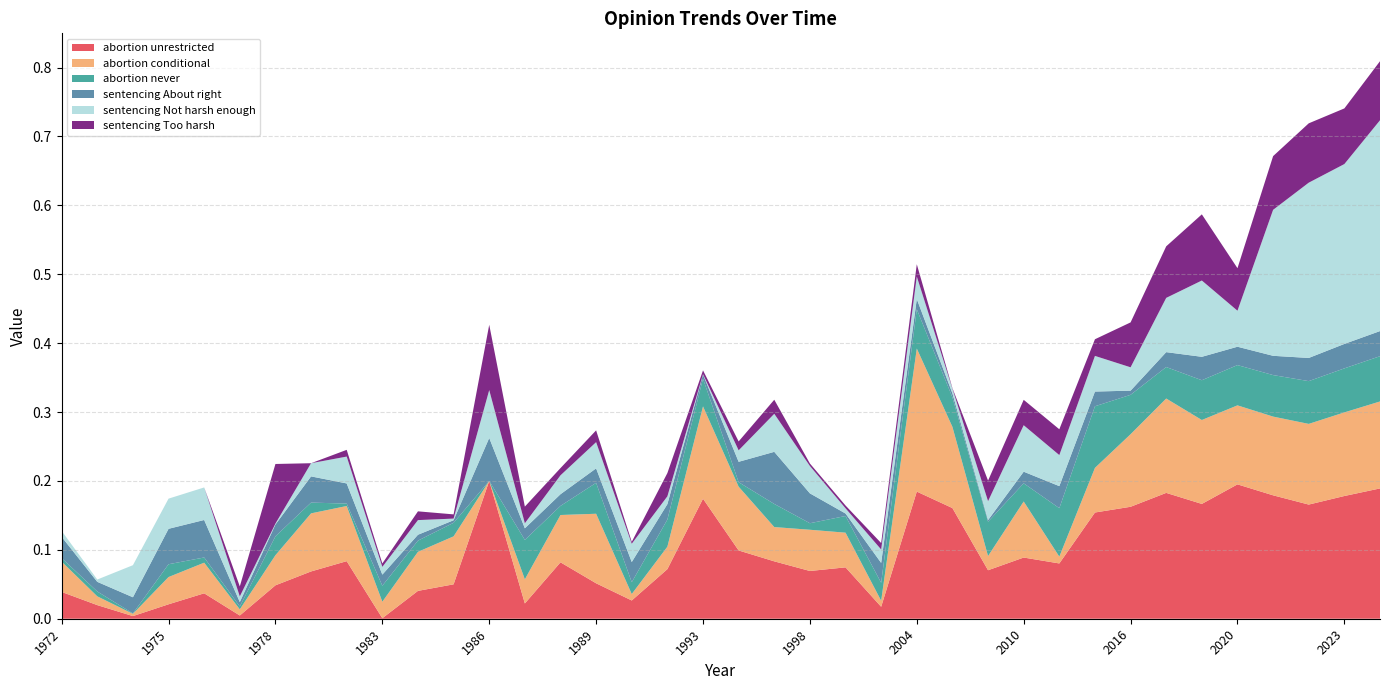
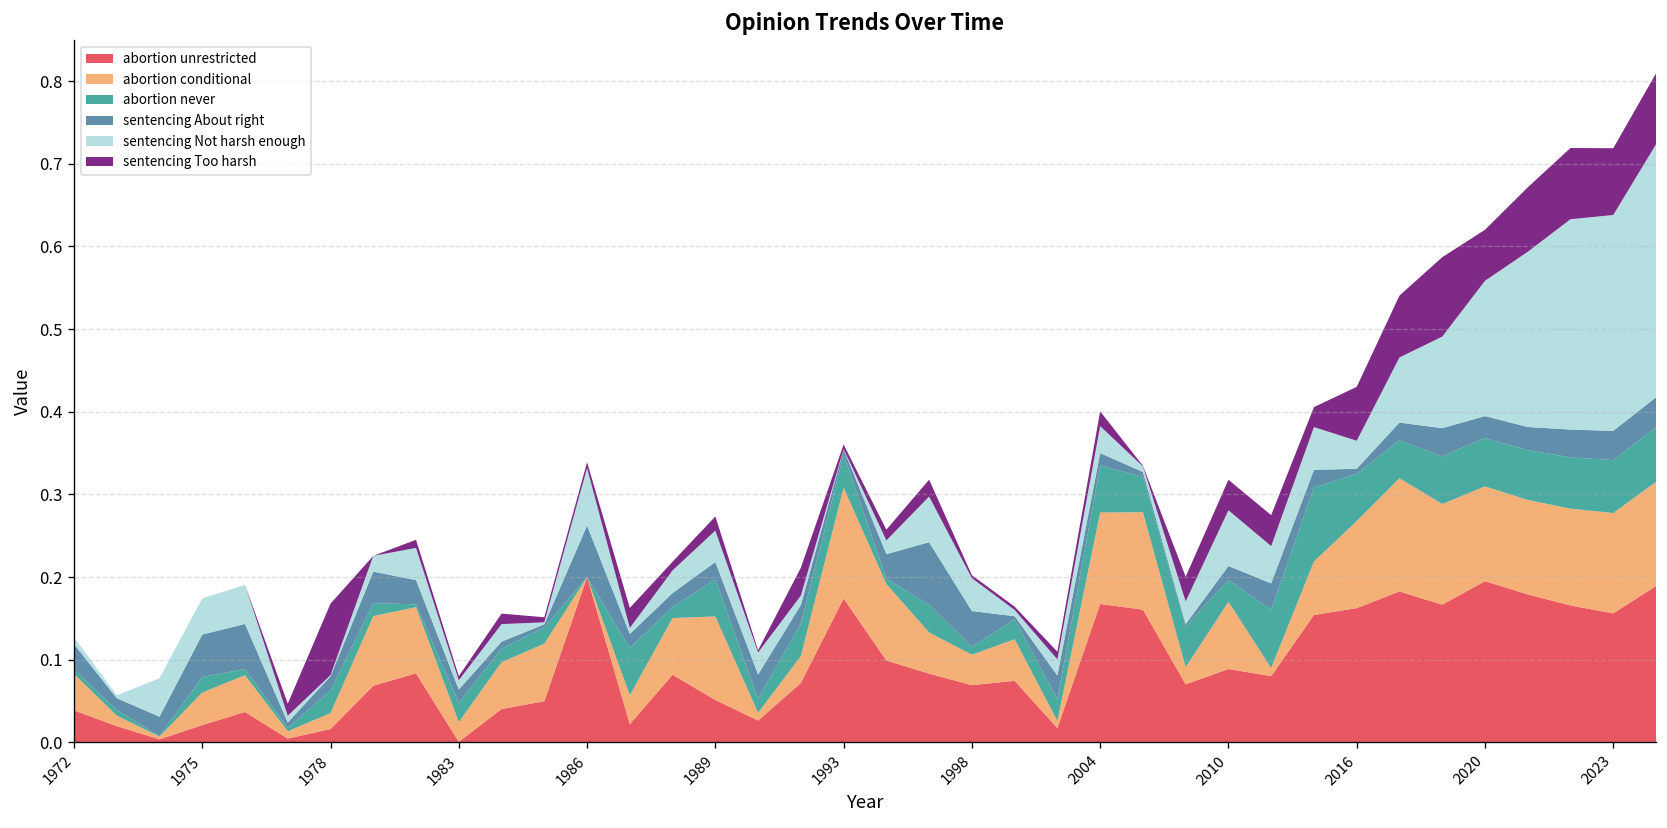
  {
    "abortion unrestricted": {
      "1972": 0.04,
      "1975": 0.02,
-     "1978": 0.05,
+     "1978": 0.02,
      "1989": 0.05,
      "1993": 0.17,
      "1998": 0.07,
-     "2004": 0.18,
+     "2004": 0.17,
      "2010": 0.09,
      "2016": 0.16,
      "2020": 0.20,
-     "2023": 0.18
+     "2023": 0.16
    },
    "abortion conditional": {
      "1972": 0.04,
      "1975": 0.04,
-     "1978": 0.04,
+     "1978": 0.02,
      "1983": 0.02,
      "1989": 0.10,
      "1993": 0.13,
-     "1998": 0.06,
-     "2004": 0.21,
+     "1998": 0.04,
+     "2004": 0.11,
      "2010": 0.08,
      "2016": 0.11,
      "2020": 0.11,
      "2023": 0.12
    },
    "sentencing Not harsh enough": {
      "1983": 0.01,
      "1986": 0.07,
      "1989": 0.04,
      "2004": 0.03,
      "2010": 0.07,
      "2016": 0.03,
-     "2020": 0.05,
+     "2020": 0.16,
      "2023": 0.26
    },
    "sentencing Too harsh": {
      "1978": 0.09,
      "1983": 0.00,
-     "1986": 0.09,
+     "1986": 0.01,
      "1989": 0.02,
      "1993": 0.01,
      "2004": 0.02,
      "2010": 0.04,
      "2016": 0.07,
      "2020": 0.06,
      "2023": 0.08
    }
  }
